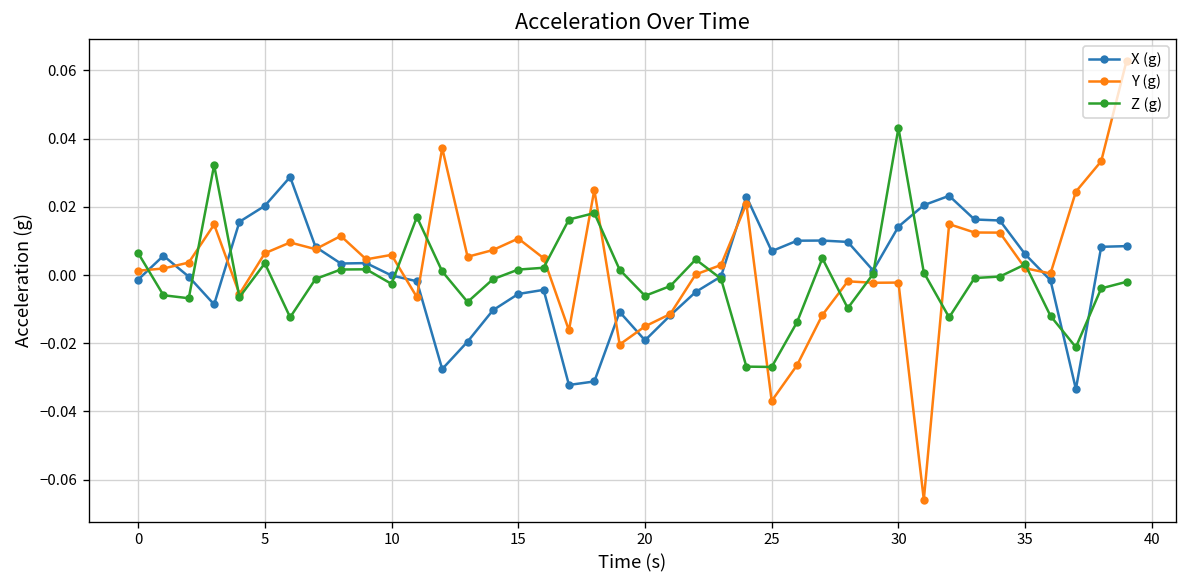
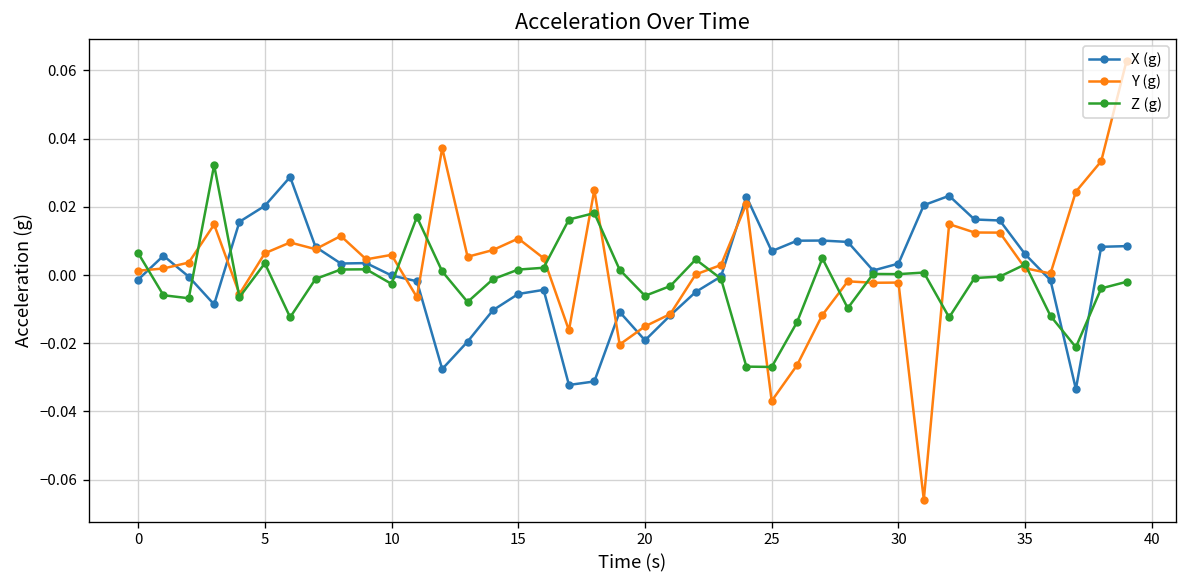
  {
    "X (g)": {
      "0": -0.001,
      "5": 0.020,
      "10": 0.000,
      "15": -0.006,
      "20": -0.019,
      "25": 0.007,
-     "30": 0.014,
+     "30": 0.003,
      "35": 0.006
    },
    "Y (g)": {
      "0": 0.001,
      "5": 0.006,
      "10": 0.006,
      "15": 0.011,
      "20": -0.015,
      "25": -0.037,
      "30": -0.002,
      "35": 0.002
    },
    "Z (g)": {
      "0": 0.006,
      "5": 0.003,
      "10": -0.003,
      "15": 0.002,
      "20": -0.006,
      "25": -0.027,
-     "30": 0.043,
+     "30": 0.000,
      "35": 0.003
    }
  }
